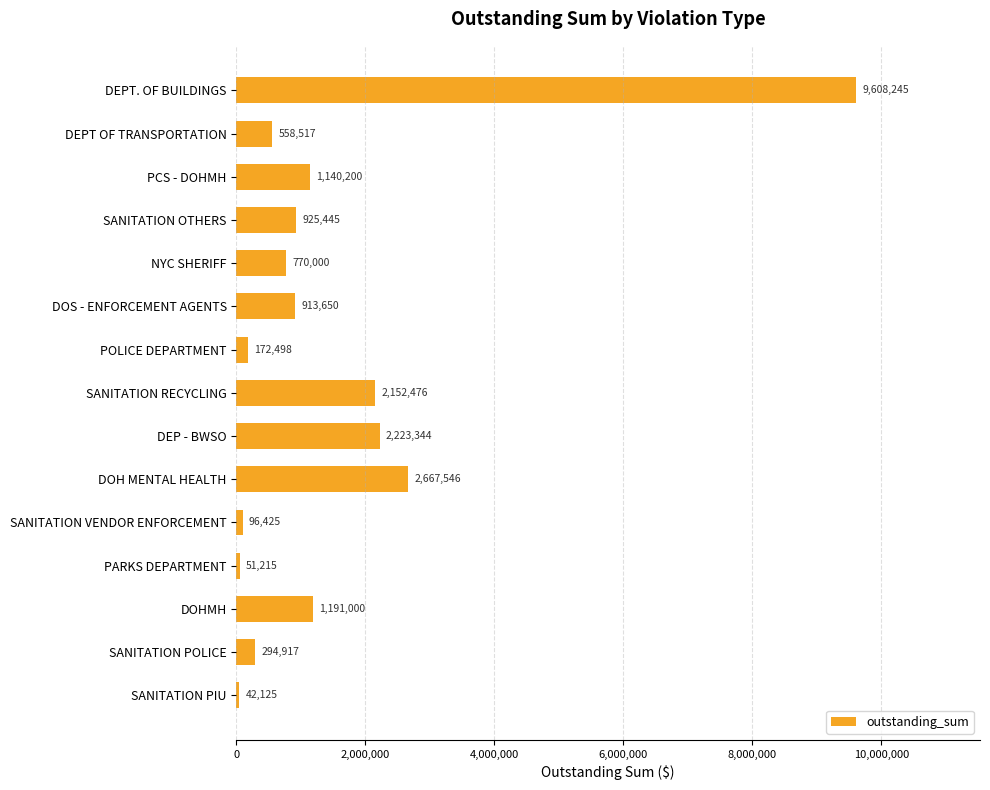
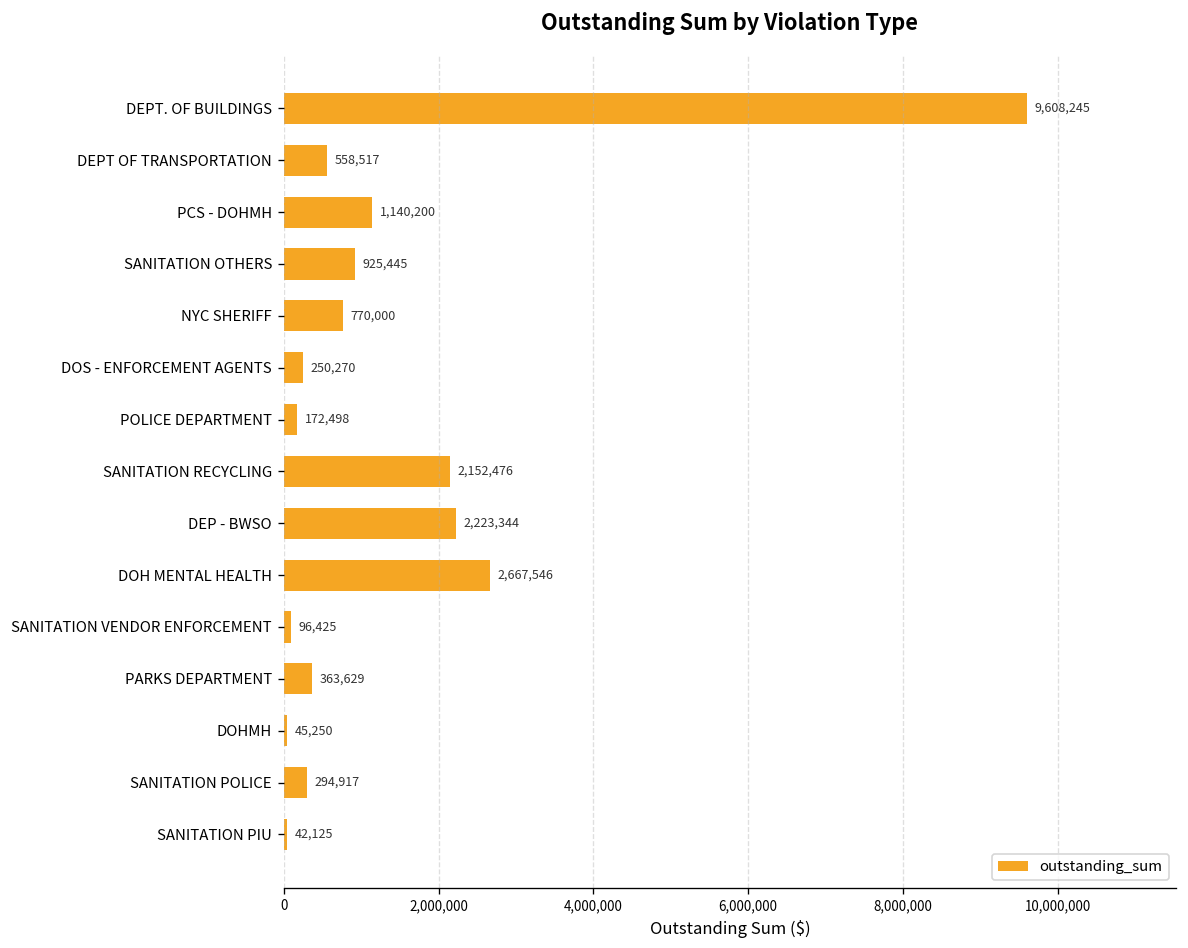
  {
    "DEPT. OF BUILDINGS": "9,608,245",
    "DEPT OF TRANSPORTATION": "558,517",
    "PCS - DOHMH": "1,140,200",
    "SANITATION OTHERS": "925,445",
    "NYC SHERIFF": "770,000",
-   "DOS - ENFORCEMENT AGENTS": "913,650",
+   "DOS - ENFORCEMENT AGENTS": "250,270",
    "POLICE DEPARTMENT": "172,498",
    "SANITATION RECYCLING": "2,152,476",
    "DEP - BWSO": "2,223,344",
    "DOH MENTAL HEALTH": "2,667,546",
    "SANITATION VENDOR ENFORCEMENT": "96,425",
-   "PARKS DEPARTMENT": "51,215",
-   "DOHMH": "1,191,000",
+   "PARKS DEPARTMENT": "363,629",
+   "DOHMH": "45,250",
    "SANITATION POLICE": "294,917",
    "SANITATION PIU": "42,125"
  }
